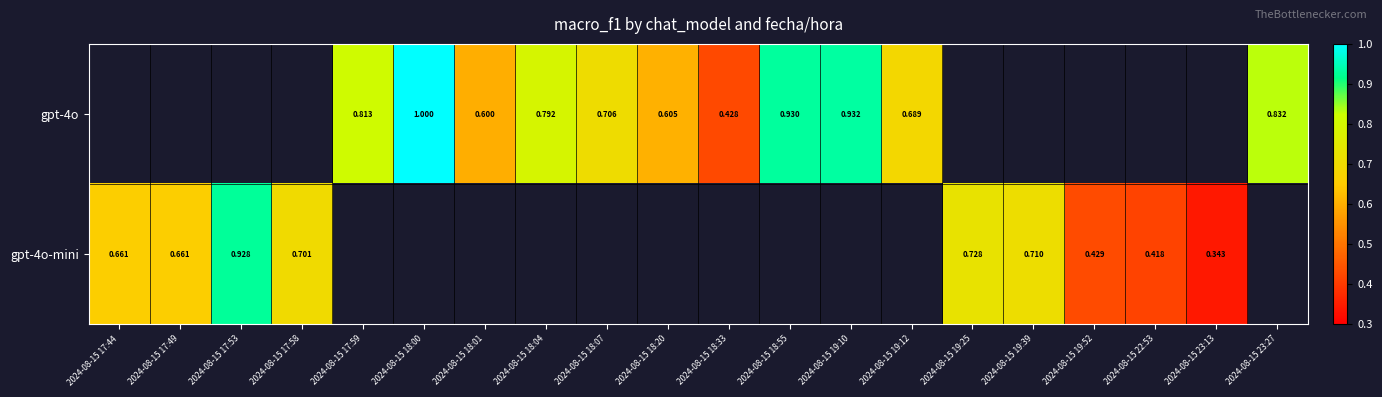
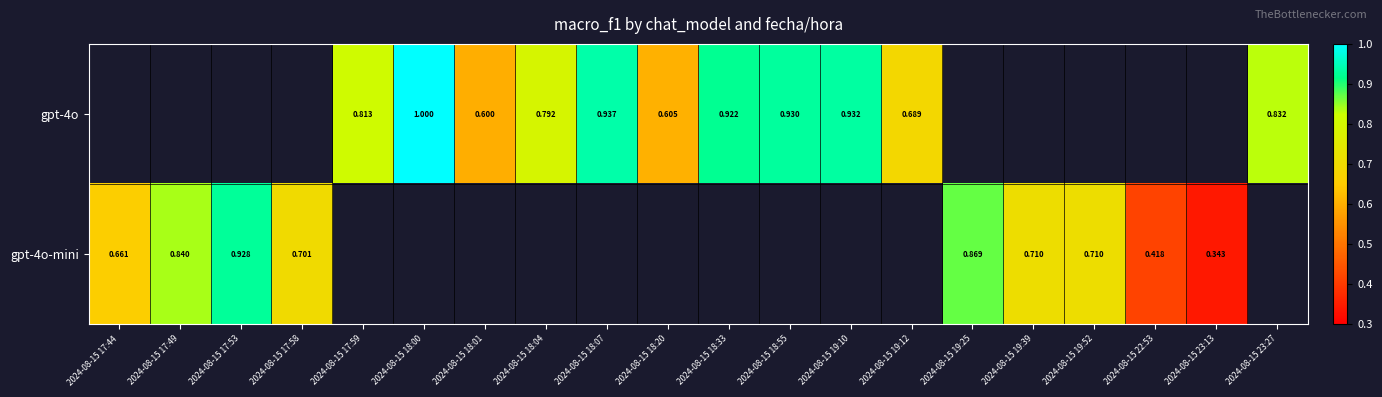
  {
    "gpt-4o": {
      "2024-08-15 17:59": 0.813,
      "2024-08-15 18:00": 1.000,
      "2024-08-15 18:01": 0.600,
      "2024-08-15 18:04": 0.792,
-     "2024-08-15 18:07": 0.706,
+     "2024-08-15 18:07": 0.937,
      "2024-08-15 18:20": 0.605,
-     "2024-08-15 18:33": 0.428,
+     "2024-08-15 18:33": 0.922,
      "2024-08-15 18:55": 0.930,
      "2024-08-15 19:10": 0.932,
      "2024-08-15 19:12": 0.689,
      "2024-08-15 23:27": 0.832
    },
    "gpt-4o-mini": {
      "2024-08-15 17:44": 0.661,
-     "2024-08-15 17:49": 0.661,
+     "2024-08-15 17:49": 0.840,
      "2024-08-15 17:53": 0.928,
      "2024-08-15 17:58": 0.701,
-     "2024-08-15 19:25": 0.728,
+     "2024-08-15 19:25": 0.869,
      "2024-08-15 19:39": 0.710,
-     "2024-08-15 19:52": 0.429,
+     "2024-08-15 19:52": 0.710,
      "2024-08-15 22:53": 0.418,
      "2024-08-15 23:13": 0.343
    }
  }
